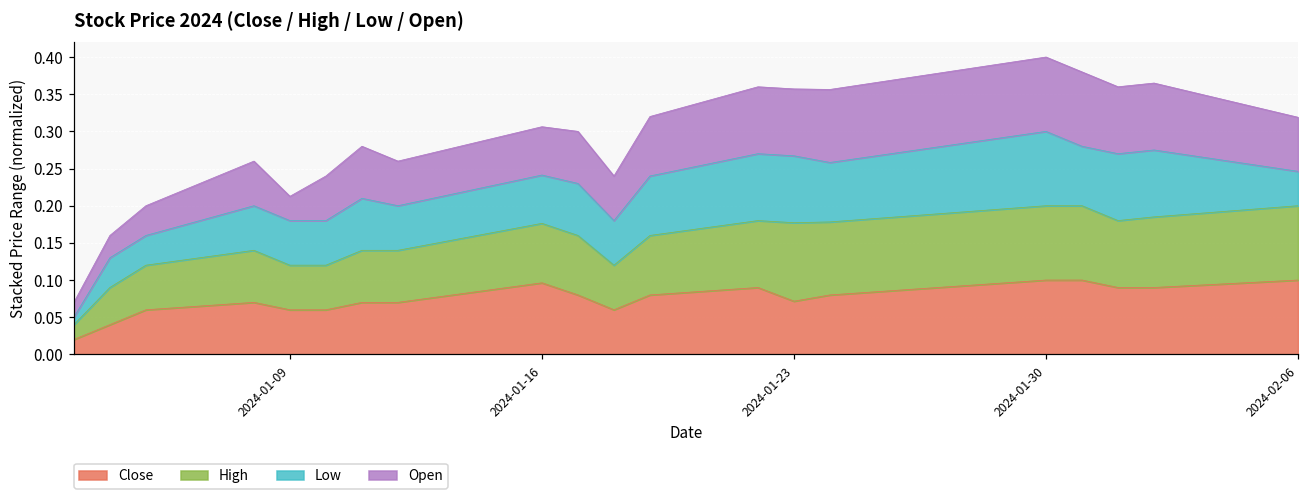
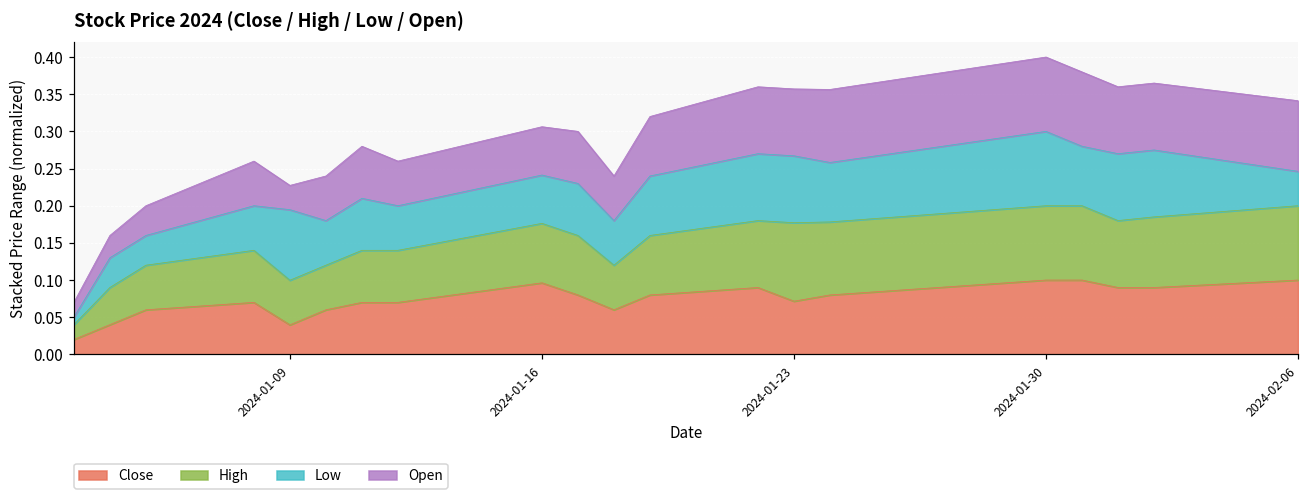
  {
    "Close": {
-     "2024-01-09": 0.06,
+     "2024-01-09": 0.04,
      "2024-01-16": 0.10,
      "2024-01-23": 0.07,
      "2024-01-30": 0.10,
      "2024-02-06": 0.10
    },
    "High": {
      "2024-01-09": 0.06,
      "2024-01-16": 0.08,
      "2024-01-23": 0.11,
      "2024-01-30": 0.10,
      "2024-02-06": 0.10
    },
    "Low": {
-     "2024-01-09": 0.06,
+     "2024-01-09": 0.09,
      "2024-01-16": 0.06,
      "2024-01-23": 0.09,
      "2024-01-30": 0.10,
      "2024-02-06": 0.05
    },
    "Open": {
      "2024-01-09": 0.03,
      "2024-01-16": 0.06,
      "2024-01-23": 0.09,
      "2024-01-30": 0.10,
-     "2024-02-06": 0.07
+     "2024-02-06": 0.10
    }
  }
